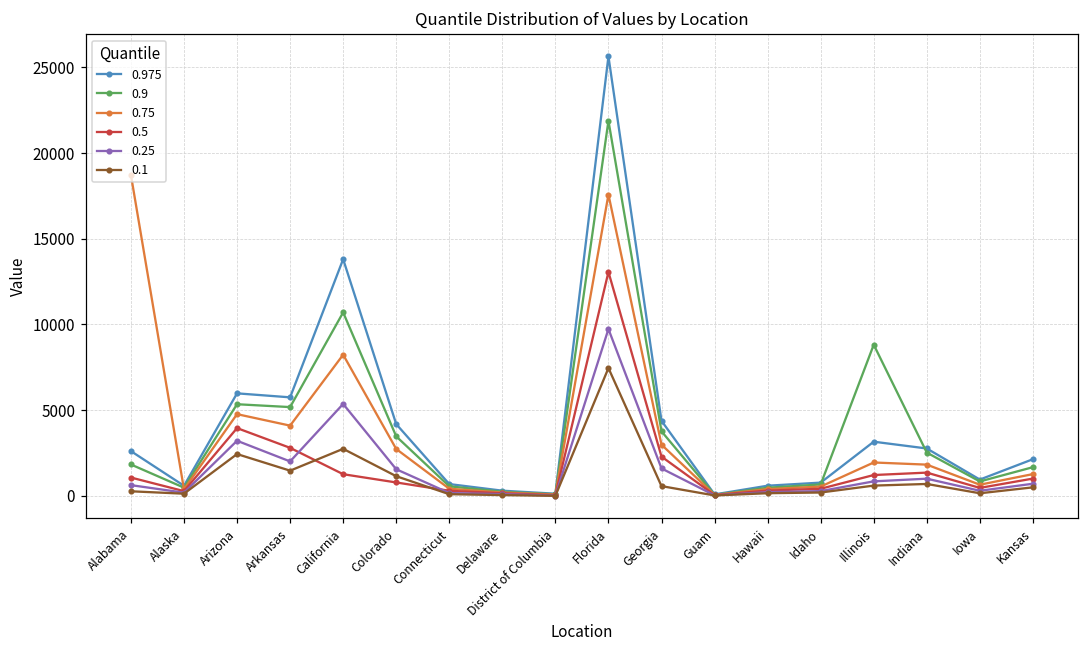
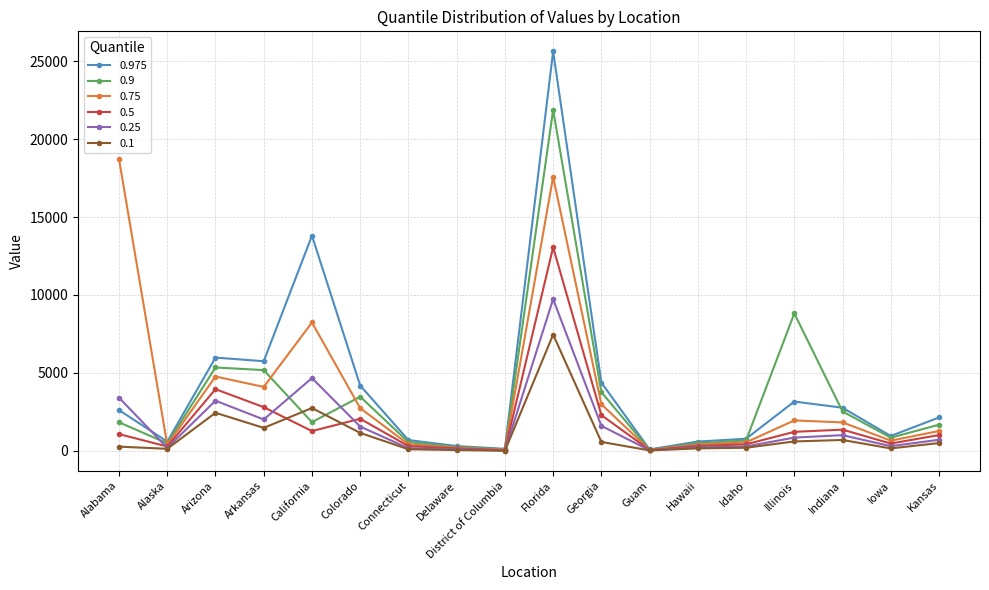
  {
    "0.975": {
      "Alabama": 2600,
      "Arizona": 6000,
      "Arkansas": 5700,
      "California": 13800,
      "Colorado": 4200,
      "Florida": 25600,
      "Georgia": 4400,
      "Illinois": 3200,
      "Indiana": 2800,
      "Kansas": 2100
    },
    "0.9": {
      "Alabama": 1800,
      "Arizona": 5300,
      "Arkansas": 5200,
-     "California": 10700,
+     "California": 1800,
      "Colorado": 3500,
      "Florida": 21900,
      "Georgia": 3800,
      "Illinois": 8800,
      "Indiana": 2500,
      "Kansas": 1700
    },
    "0.75": {
      "Alabama": 18700,
      "Arizona": 4800,
      "Arkansas": 4100,
      "California": 8200,
      "Colorado": 2700,
      "Florida": 17600,
      "Georgia": 3000,
      "Illinois": 1900,
      "Indiana": 1800,
      "Iowa": 600,
      "Kansas": 1300
    },
    "0.5": {
      "Alabama": 1100,
      "Arizona": 4000,
      "Arkansas": 2800,
      "California": 1300,
-     "Colorado": 800,
+     "Colorado": 2100,
      "Florida": 13100,
      "Georgia": 2300,
      "Illinois": 1200,
      "Indiana": 1400,
      "Iowa": 500,
      "Kansas": 1000
    },
    "0.25": {
-     "Alabama": 600,
+     "Alabama": 3400,
      "Arizona": 3200,
      "Arkansas": 2000,
-     "California": 5400,
+     "California": 4700,
      "Colorado": 1600,
      "Florida": 9700,
      "Georgia": 1600,
      "Illinois": 800,
      "Indiana": 1000,
      "Kansas": 700
    },
    "0.1": {
      "Alabama": 300,
      "Arizona": 2400,
      "Arkansas": 1500,
      "California": 2700,
      "Colorado": 1100,
      "Florida": 7500,
      "Georgia": 600,
      "Illinois": 600,
      "Indiana": 700,
      "Kansas": 500
    }
  }
